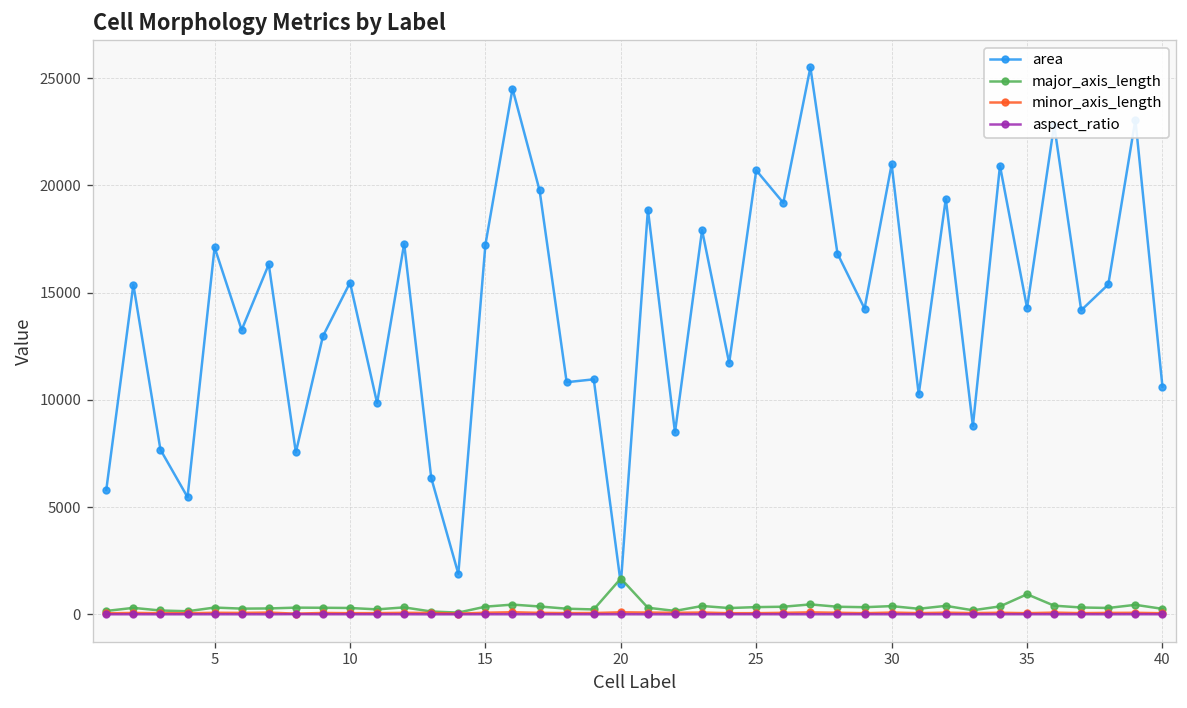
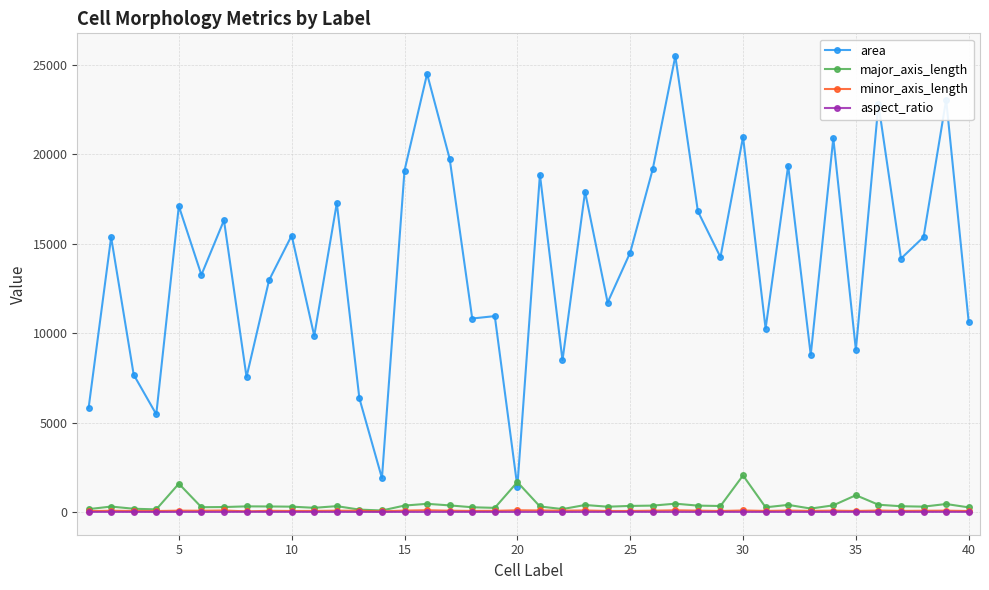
  {
    "area": {
      "5": 17100,
      "10": 15500,
-     "15": 17200,
+     "15": 19100,
      "20": 1400,
-     "25": 20700,
+     "25": 14500,
      "30": 21000,
-     "35": 14300,
+     "35": 9100,
      "40": 10600
    },
    "major_axis_length": {
-     "5": 300,
+     "5": 1600,
      "10": 300,
      "15": 400,
      "20": 1700,
      "25": 300,
-     "30": 400,
+     "30": 2000,
      "35": 900,
      "40": 300
    }
  }
